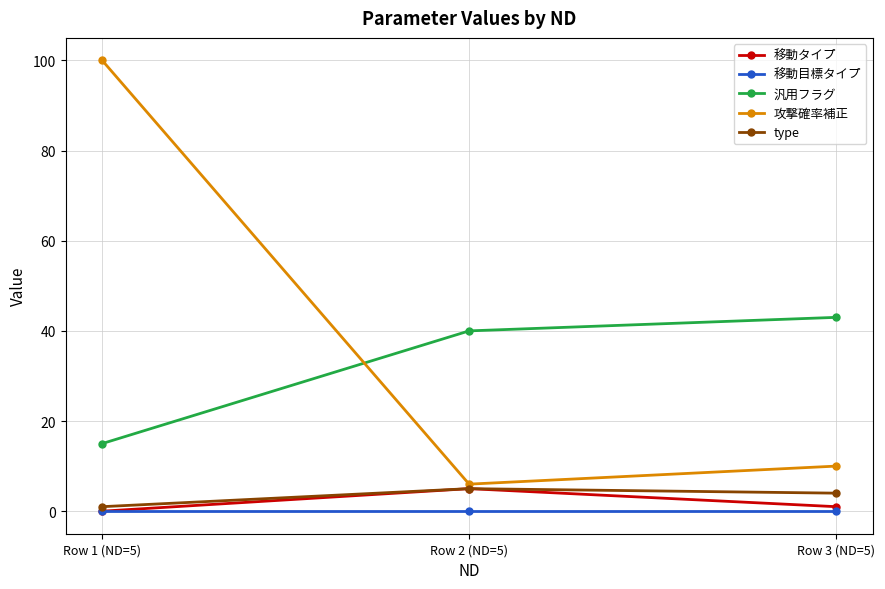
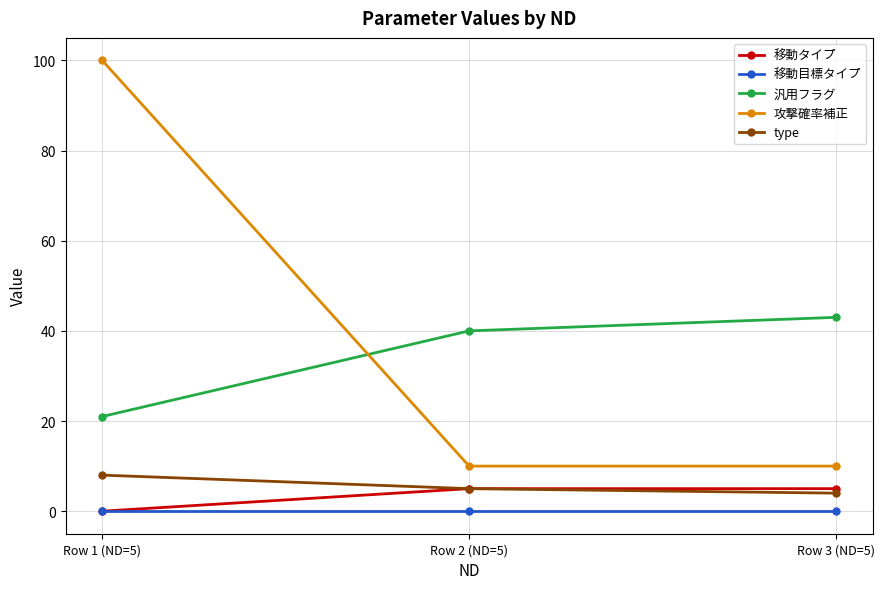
  {
    "移動タイプ": {
-     "Row 3 (ND=5)": 1
+     "Row 3 (ND=5)": 5
    },
    "移動目標タイプ": {
      "Row 2 (ND=5)": 0,
      "Row 3 (ND=5)": 0
    },
    "汎用フラグ": {
-     "Row 1 (ND=5)": 15,
+     "Row 1 (ND=5)": 21,
      "Row 2 (ND=5)": 40,
      "Row 3 (ND=5)": 43
    },
    "攻撃確率補正": {
      "Row 1 (ND=5)": 100,
-     "Row 2 (ND=5)": 6,
+     "Row 2 (ND=5)": 10,
      "Row 3 (ND=5)": 10
    },
    "type": {
-     "Row 1 (ND=5)": 1,
+     "Row 1 (ND=5)": 8,
      "Row 3 (ND=5)": 4
    }
  }
